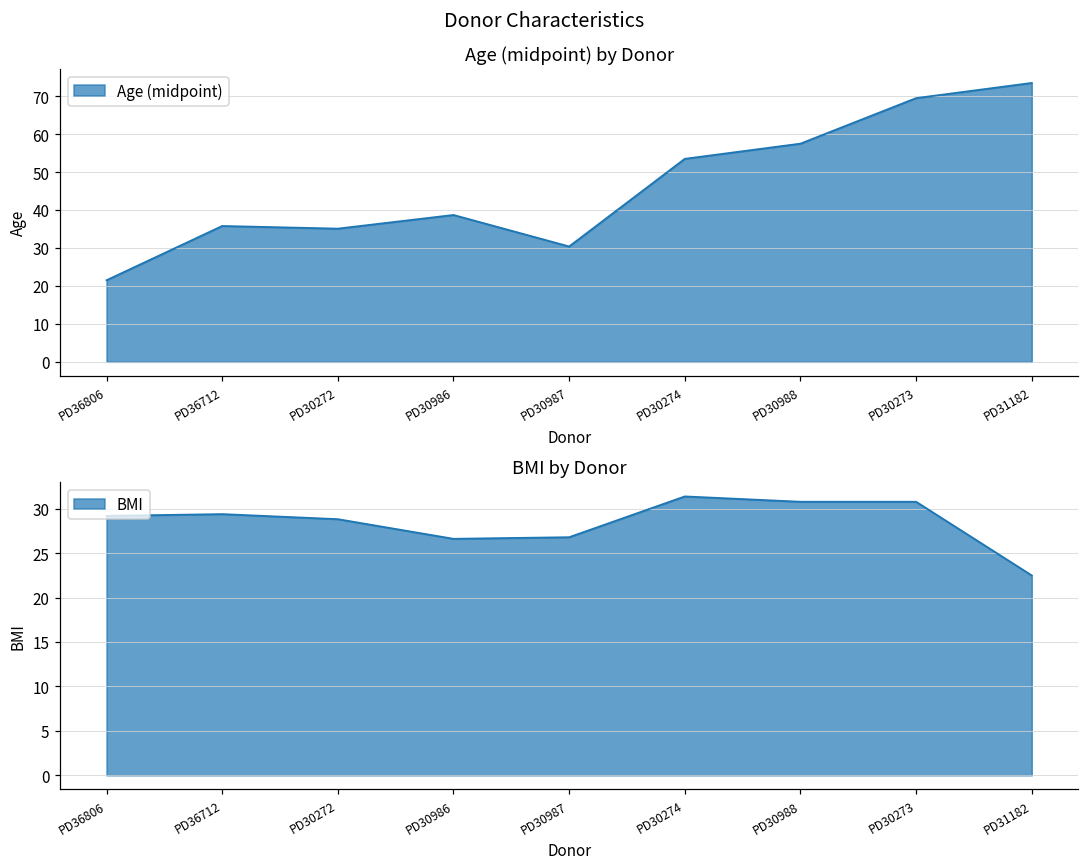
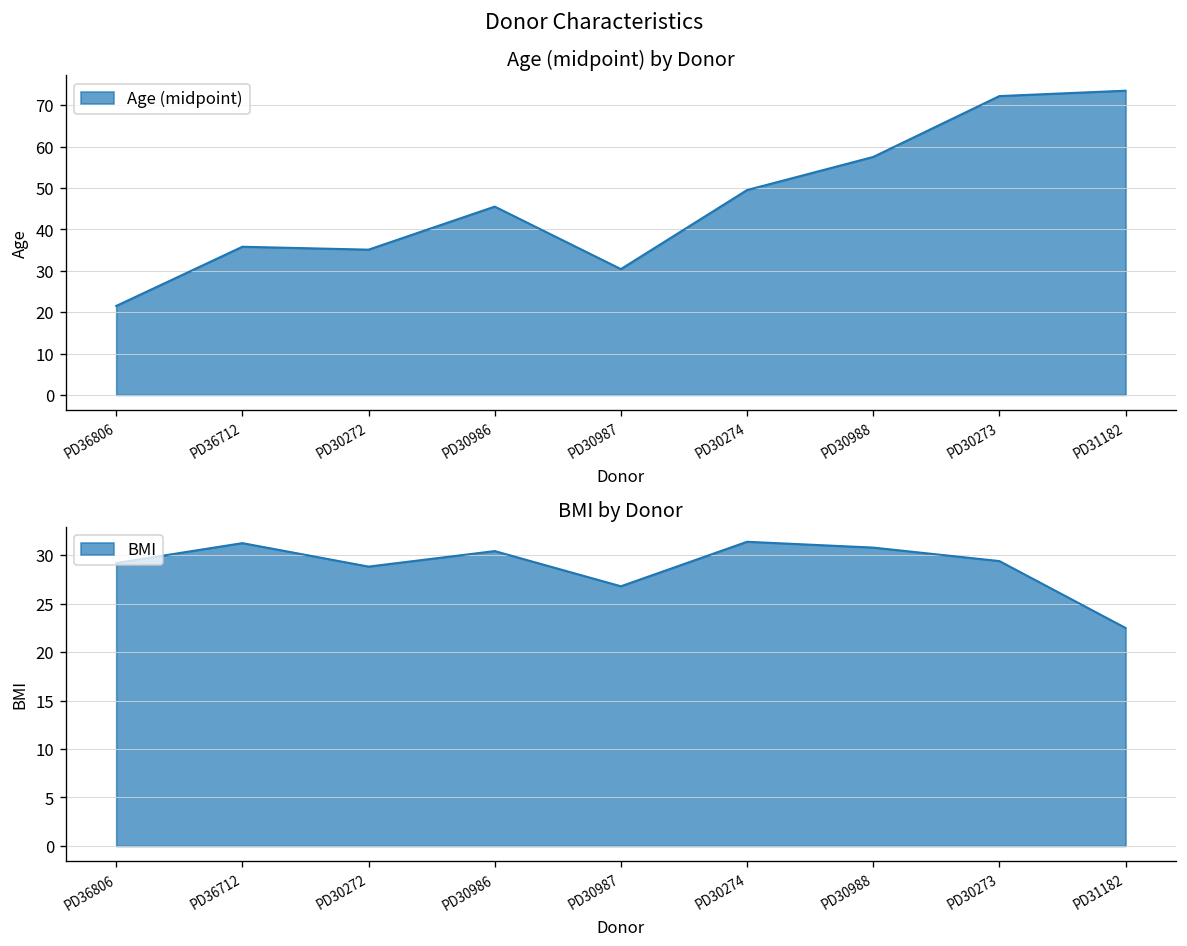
  {
    "Age (midpoint) by Donor": {
      "PD36806": 22,
      "PD36712": 36,
      "PD30272": 35,
-     "PD30986": 39,
+     "PD30986": 46,
      "PD30987": 30,
-     "PD30274": 54,
+     "PD30274": 50,
      "PD30988": 58,
-     "PD30273": 70,
+     "PD30273": 72,
      "PD31182": 74
    },
    "BMI by Donor": {
-     "PD36712": 29,
+     "PD36712": 31,
      "PD30272": 29,
-     "PD30986": 27,
+     "PD30986": 30,
      "PD30987": 27,
      "PD30274": 31,
      "PD30988": 31,
-     "PD30273": 31,
+     "PD30273": 29,
      "PD31182": 22
    }
  }
